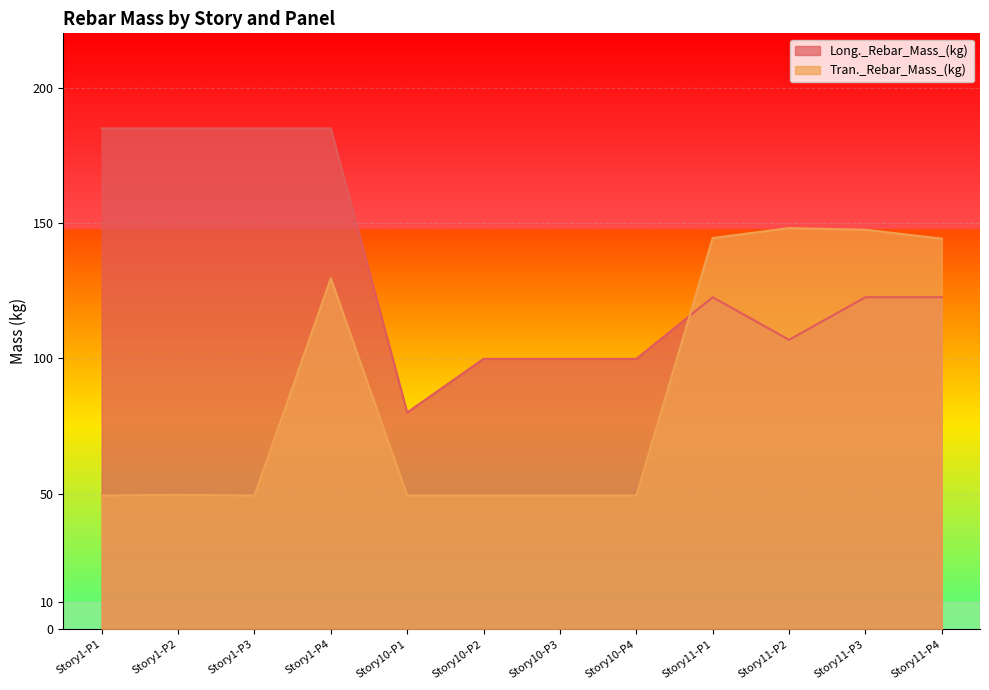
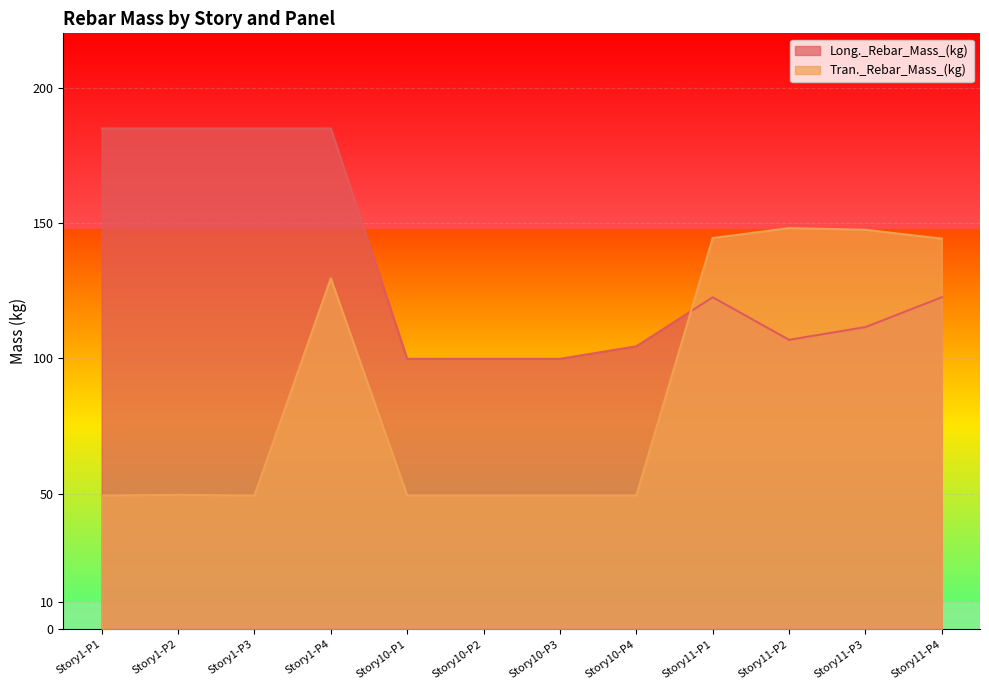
  {
    "Long._Rebar_Mass_(kg)": {
      "Story1-P1": 185,
      "Story1-P2": 185,
      "Story1-P3": 185,
      "Story1-P4": 185,
-     "Story10-P1": 80,
+     "Story10-P1": 100,
      "Story10-P2": 100,
      "Story10-P3": 100,
-     "Story10-P4": 100,
+     "Story10-P4": 104,
      "Story11-P1": 123,
      "Story11-P2": 107,
-     "Story11-P3": 123,
+     "Story11-P3": 112,
      "Story11-P4": 123
    },
    "Tran._Rebar_Mass_(kg)": {
      "Story1-P1": 49,
      "Story1-P2": 50,
      "Story1-P3": 49,
      "Story1-P4": 130,
      "Story10-P1": 49,
      "Story10-P2": 49,
      "Story10-P3": 49,
      "Story10-P4": 49,
      "Story11-P1": 144,
      "Story11-P2": 148,
      "Story11-P3": 148,
      "Story11-P4": 144
    }
  }
